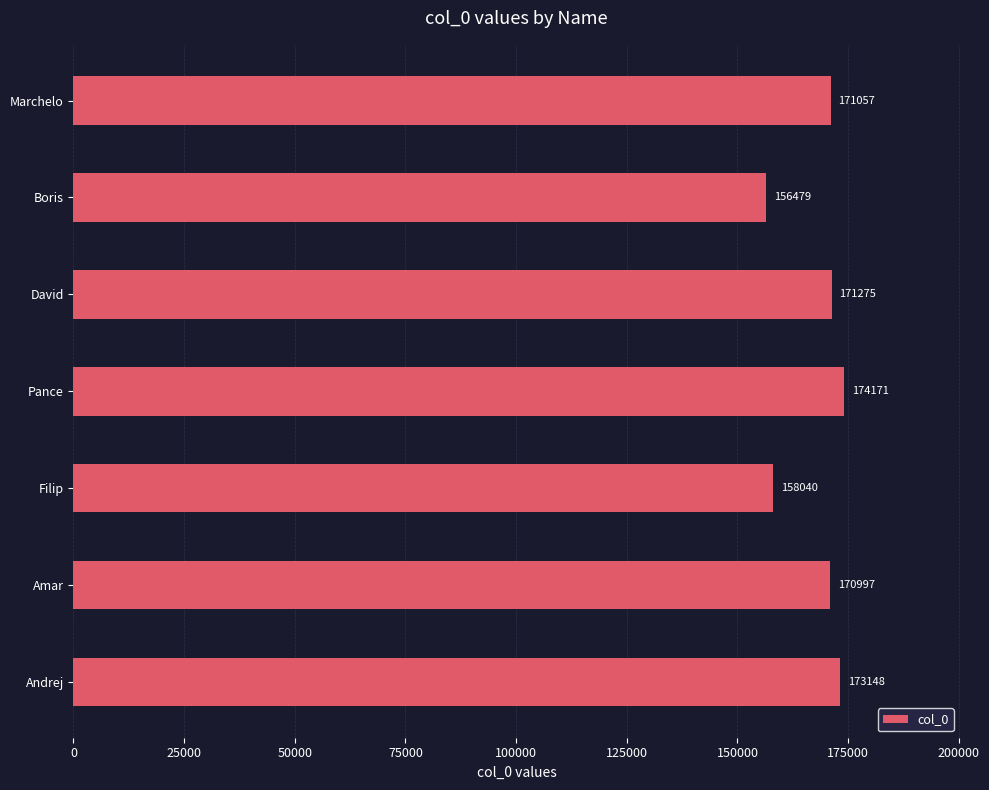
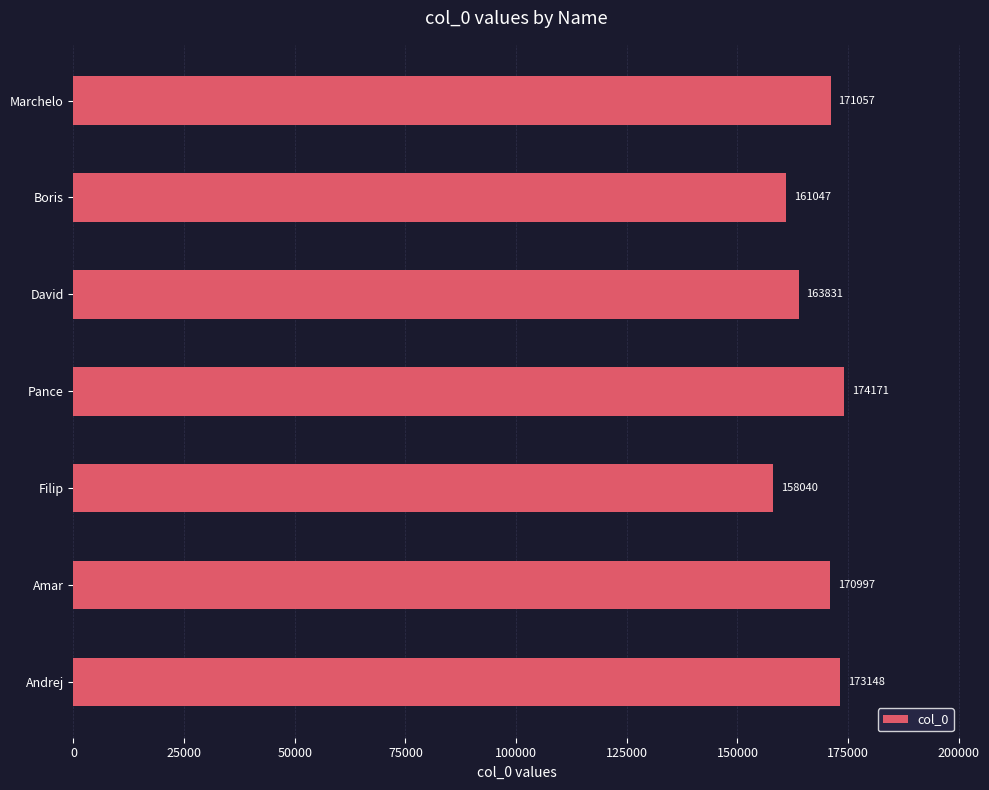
  {
    "Marchelo": 171057,
-   "Boris": 156479,
-   "David": 171275,
+   "Boris": 161047,
+   "David": 163831,
    "Pance": 174171,
    "Filip": 158040,
    "Amar": 170997,
    "Andrej": 173148
  }
